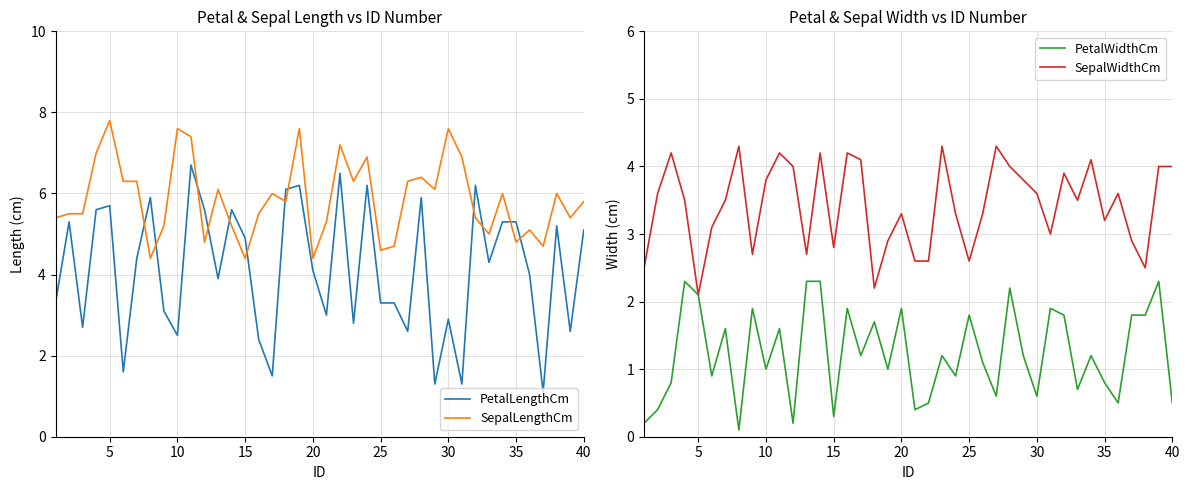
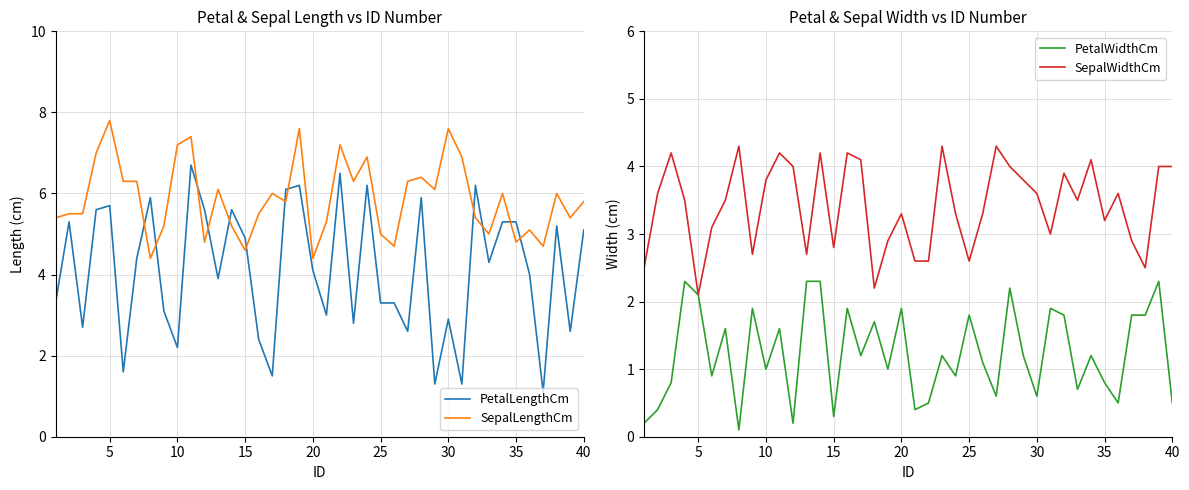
  {
    "Petal & Sepal Length vs ID Number": {
      "PetalLengthCm": {
        "5": 5.7,
-       "10": 2.5,
+       "10": 2.2,
        "15": 4.9,
        "20": 4.1,
        "25": 3.3,
        "30": 2.9,
        "35": 5.3,
        "40": 5.1
      },
      "SepalLengthCm": {
        "5": 7.8,
-       "10": 7.6,
-       "15": 4.4,
+       "10": 7.2,
+       "15": 4.6,
        "20": 4.4,
-       "25": 4.6,
+       "25": 5.0,
        "30": 7.6,
        "35": 4.8,
        "40": 5.8
      }
    },
    "Petal & Sepal Width vs ID Number": {
      "PetalWidthCm": {
        "10": 1.0,
        "15": 0.3,
        "20": 1.9,
        "25": 1.8,
        "30": 0.6,
        "35": 0.8,
        "40": 0.5
      },
      "SepalWidthCm": {
        "10": 3.8,
        "15": 2.8,
        "20": 3.3,
        "25": 2.6,
        "30": 3.6,
        "35": 3.2,
        "40": 4.0
      }
    }
  }
